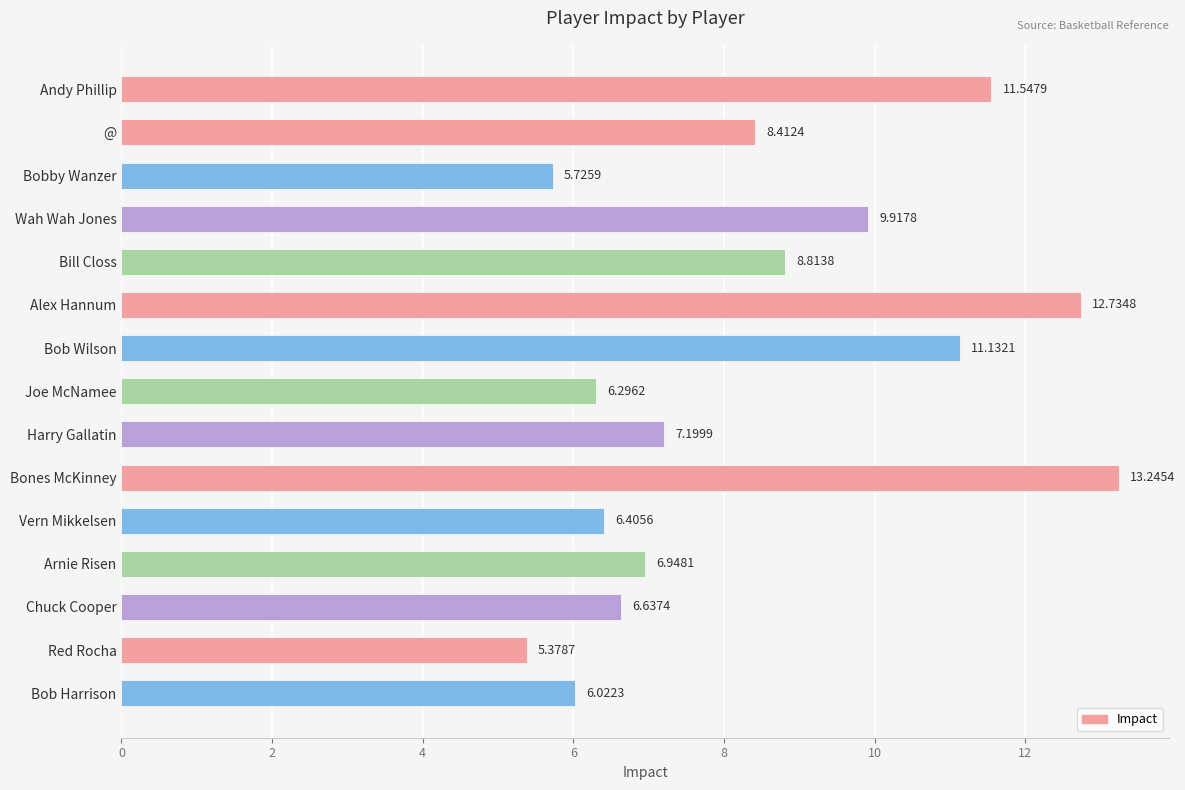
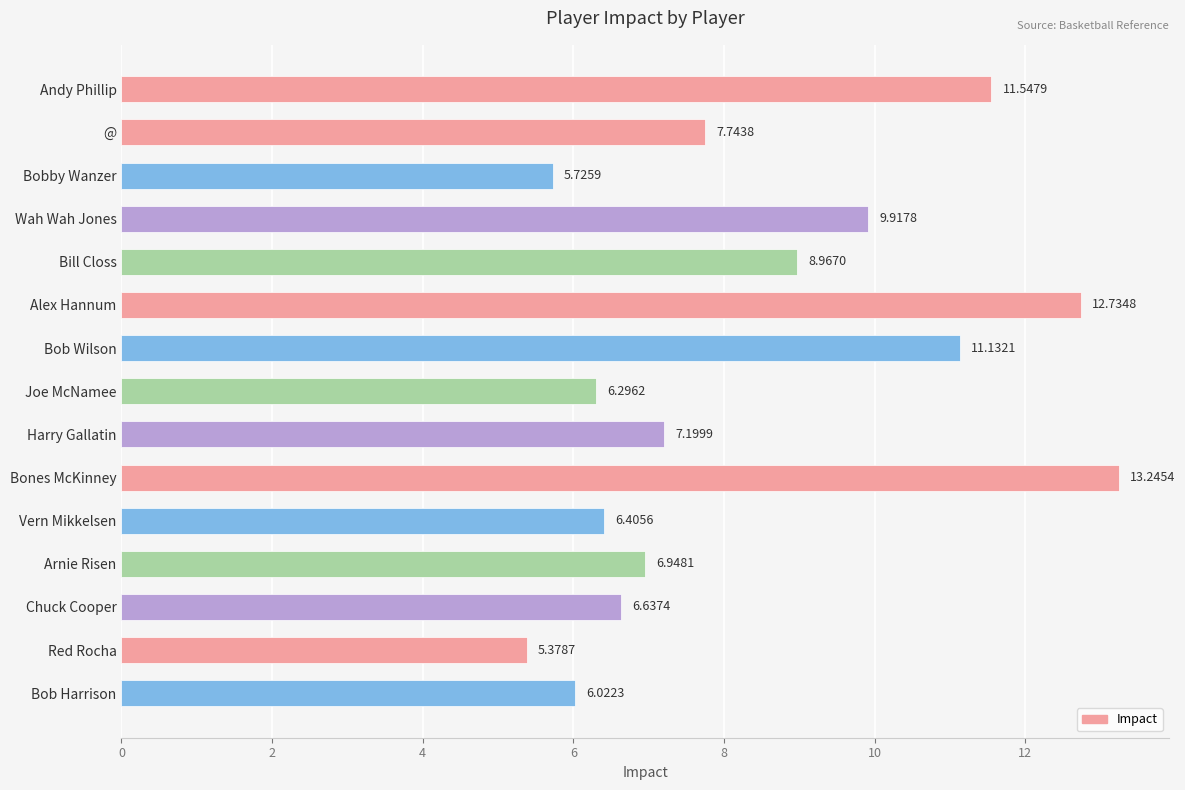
  {
    "Andy Phillip": 11.5479,
-   "@": 8.4124,
+   "@": 7.7438,
    "Bobby Wanzer": 5.7259,
    "Wah Wah Jones": 9.9178,
-   "Bill Closs": 8.8138,
+   "Bill Closs": 8.9670,
    "Alex Hannum": 12.7348,
    "Bob Wilson": 11.1321,
    "Joe McNamee": 6.2962,
    "Harry Gallatin": 7.1999,
    "Bones McKinney": 13.2454,
    "Vern Mikkelsen": 6.4056,
    "Arnie Risen": 6.9481,
    "Chuck Cooper": 6.6374,
    "Red Rocha": 5.3787,
    "Bob Harrison": 6.0223
  }
